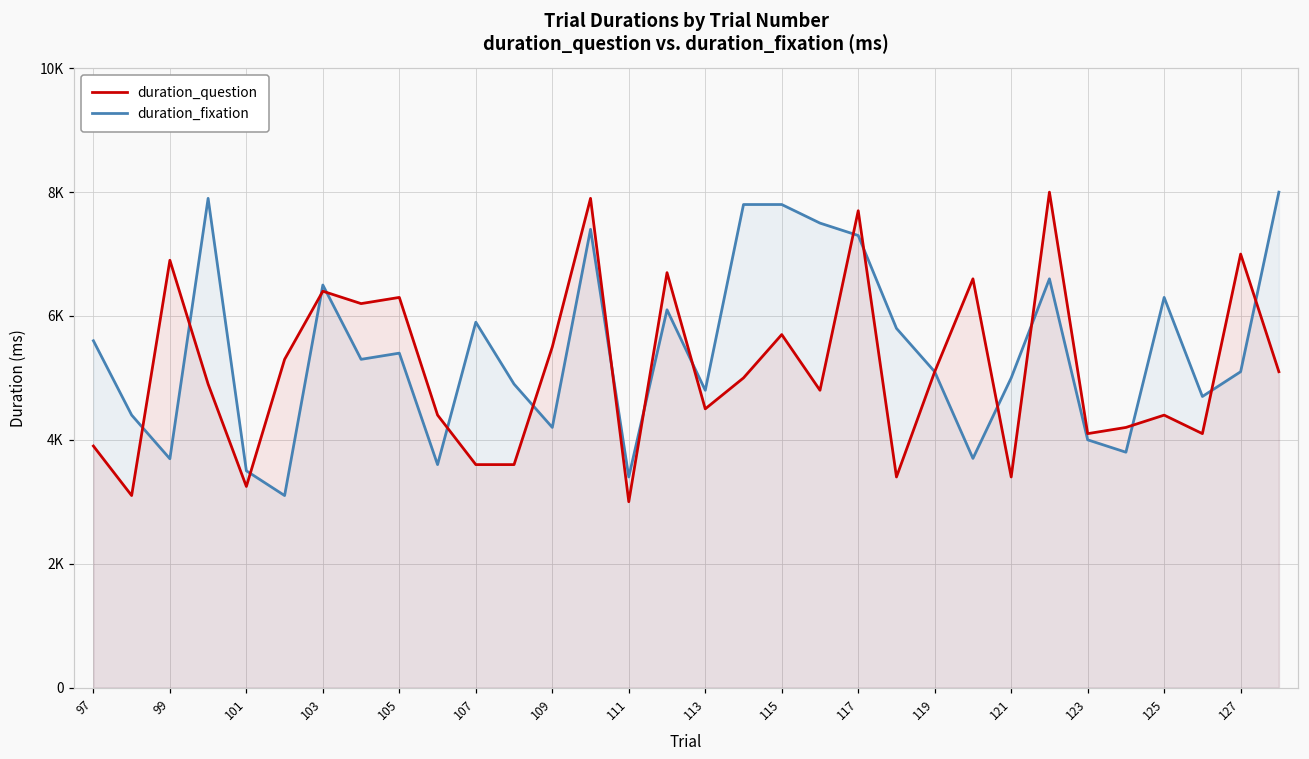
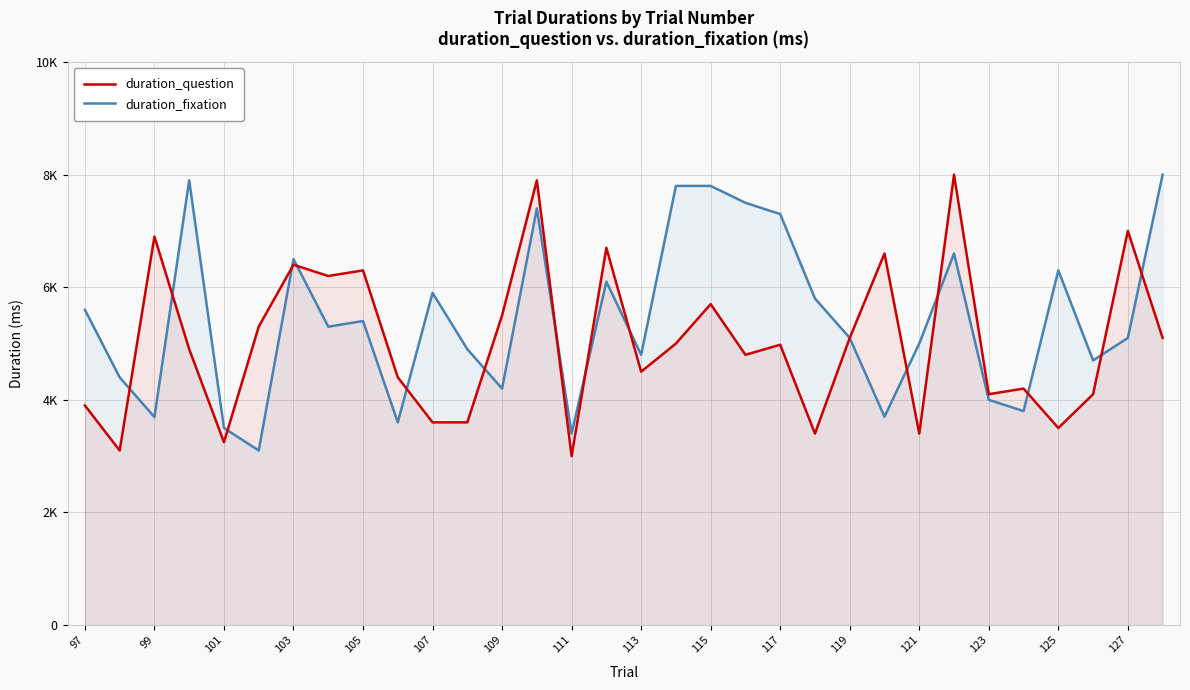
  {
    "duration_question": {
      "97": 3900,
      "99": 6900,
      "101": 3200,
      "103": 6400,
      "105": 6300,
      "107": 3600,
      "109": 5500,
      "111": 3000,
      "113": 4500,
      "115": 5700,
-     "117": 7700,
+     "117": 5000,
      "121": 3400,
      "123": 4100,
-     "125": 4400,
+     "125": 3500,
      "127": 7000
    },
    "duration_fixation": {
      "97": 5600,
      "99": 3700,
      "101": 3500,
      "103": 6500,
      "105": 5400,
      "107": 5900,
      "109": 4200,
      "111": 3400,
      "113": 4800,
      "115": 7800,
      "117": 7300,
      "121": 5000,
      "123": 4000,
      "125": 6300,
      "127": 5100
    }
  }
